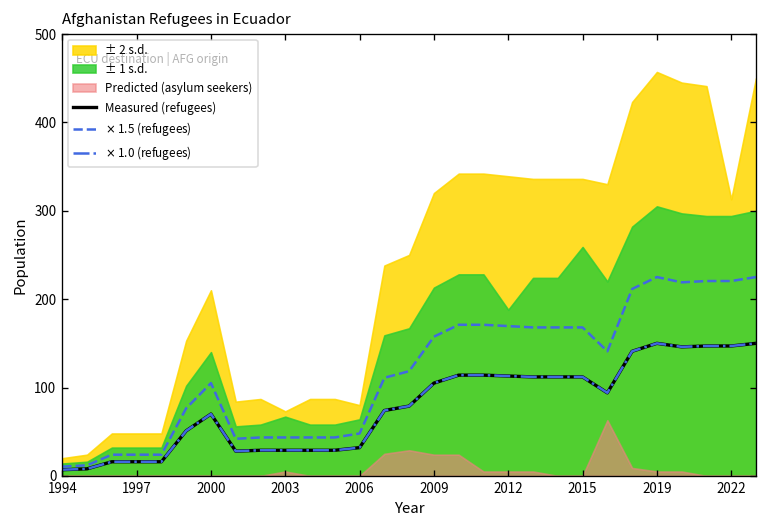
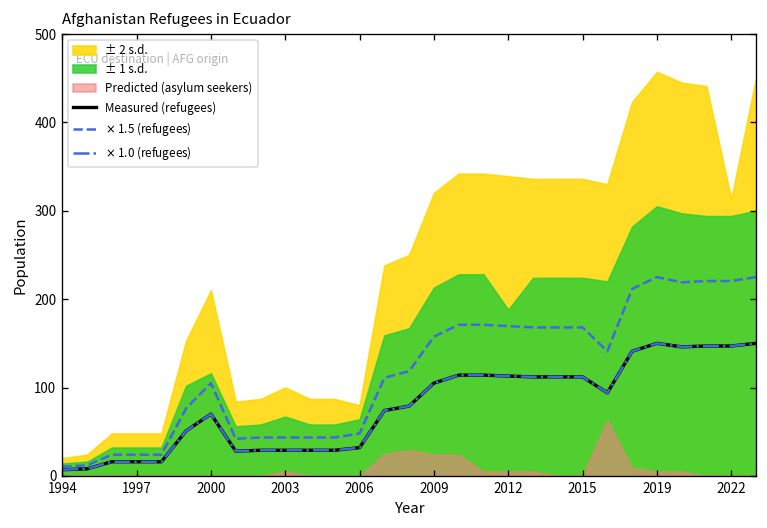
  {
    "± 2 s.d.": {
      "1994": 20,
      "1997": 50,
      "2000": 210,
-     "2003": 70,
+     "2003": 100,
      "2006": 80,
      "2009": 320,
      "2012": 340,
      "2015": 340,
      "2019": 460,
      "2022": 310
    },
    "± 1 s.d.": {
      "1994": 10,
      "1997": 30,
-     "2000": 140,
+     "2000": 120,
      "2003": 70,
      "2006": 60,
      "2009": 210,
      "2012": 190,
-     "2015": 260,
+     "2015": 220,
      "2019": 310,
      "2022": 290
    },
    "Predicted (asylum seekers)": {
      "1994": 0,
      "1997": 0,
      "2000": 0,
      "2003": 10,
      "2006": 0,
      "2009": 20,
      "2012": 10,
      "2015": 0,
      "2019": 10,
      "2022": 0
    }
  }
